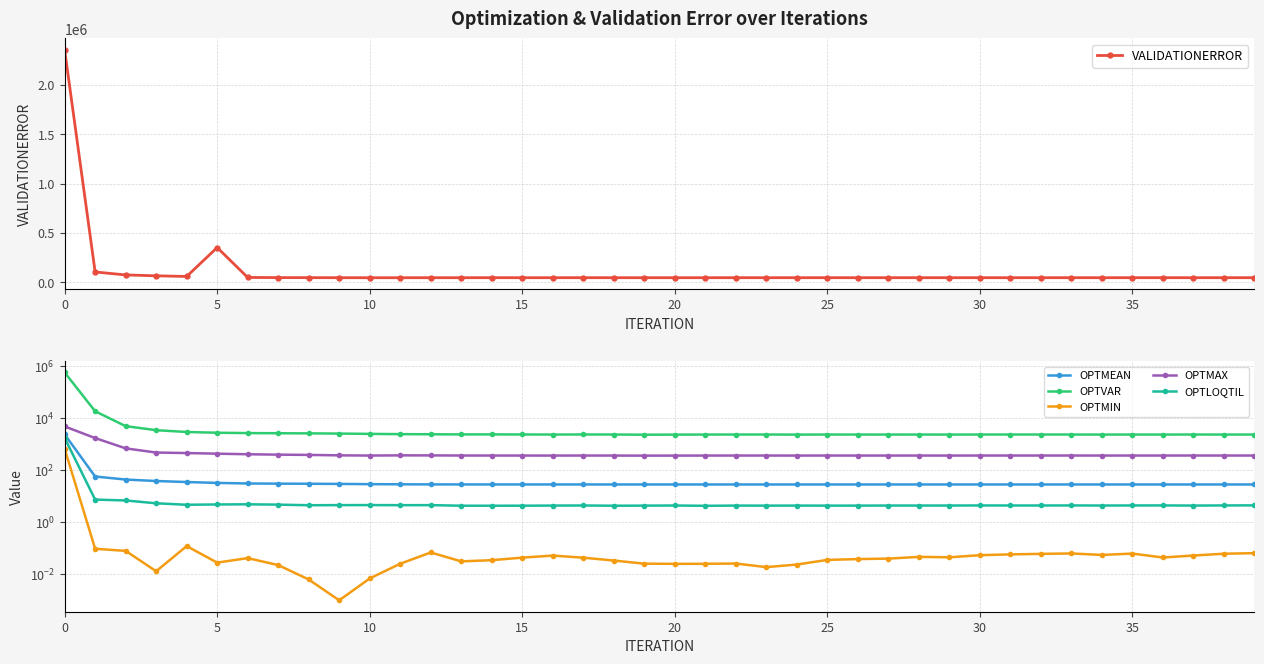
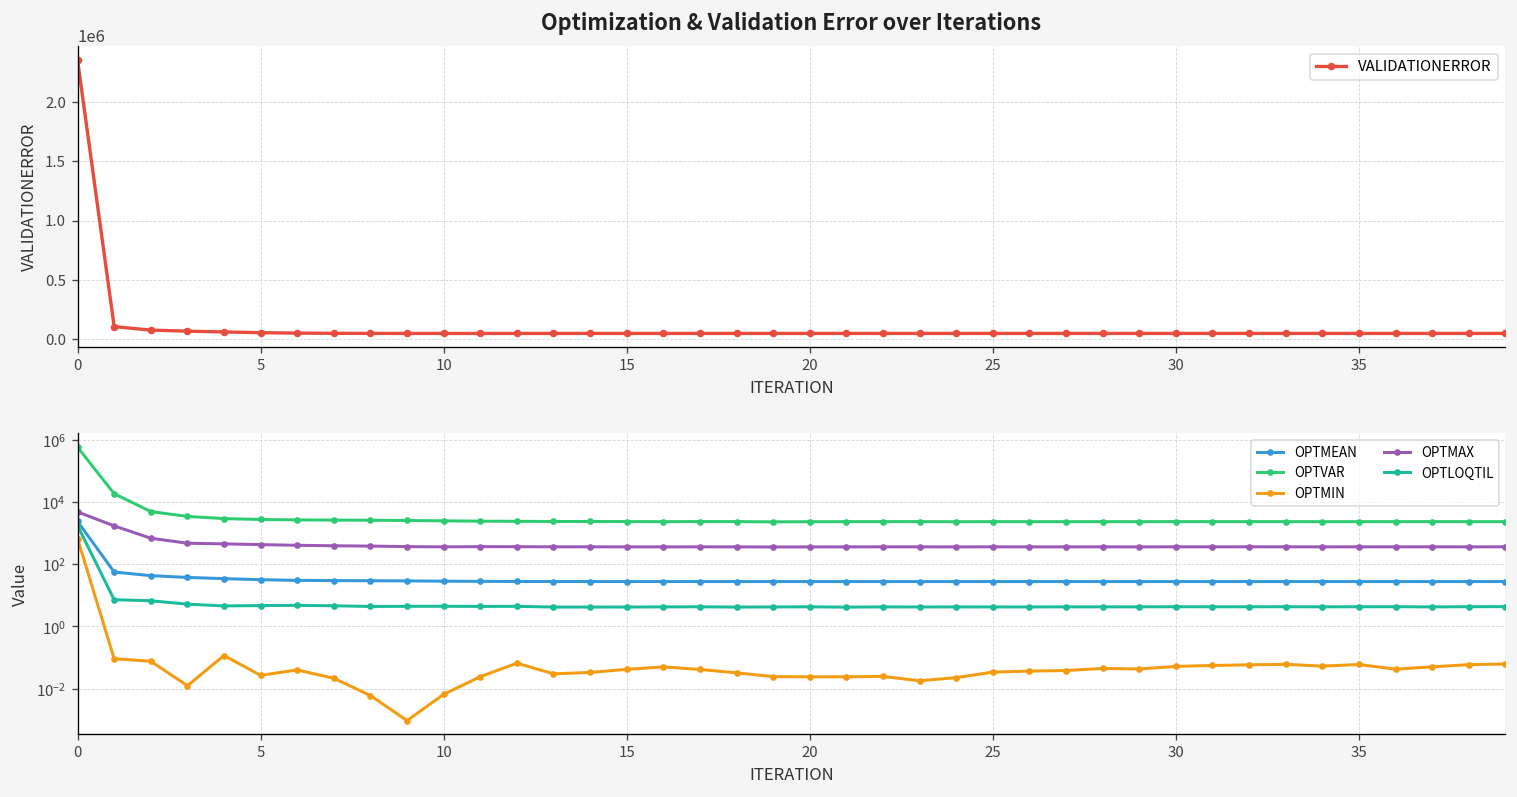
  {
    "Optimization & Validation Error over Iterations": {
      "0": 2400000,
-     "5": 400000,
+     "5": 100000,
      "10": 0,
      "15": 0,
      "20": 0,
      "25": 0,
      "30": 0,
      "35": 0
    }
  }
